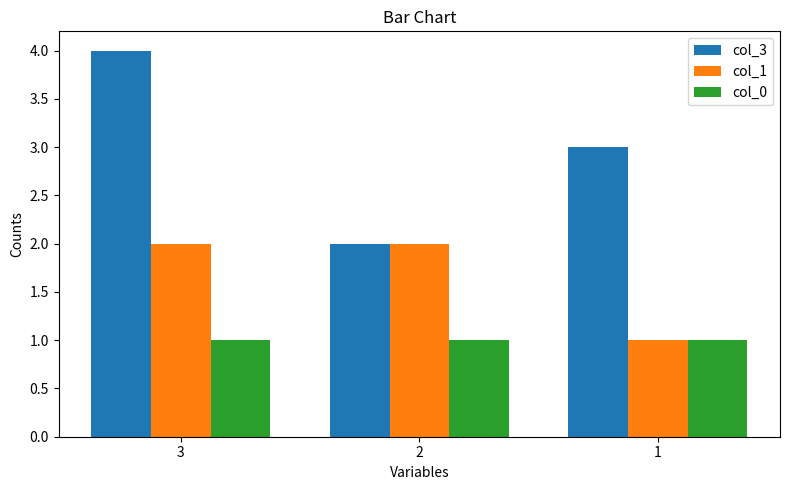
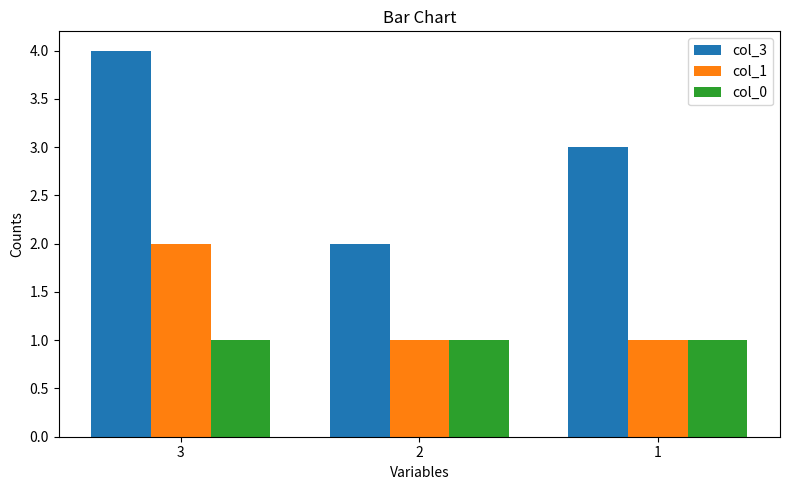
  {
    "col_3": {
      "3": 4,
      "2": 2,
      "1": 3
    },
    "col_1": {
      "3": 2,
-     "2": 2,
+     "2": 1,
      "1": 1
    },
    "col_0": {
      "3": 1,
      "2": 1,
      "1": 1
    }
  }
